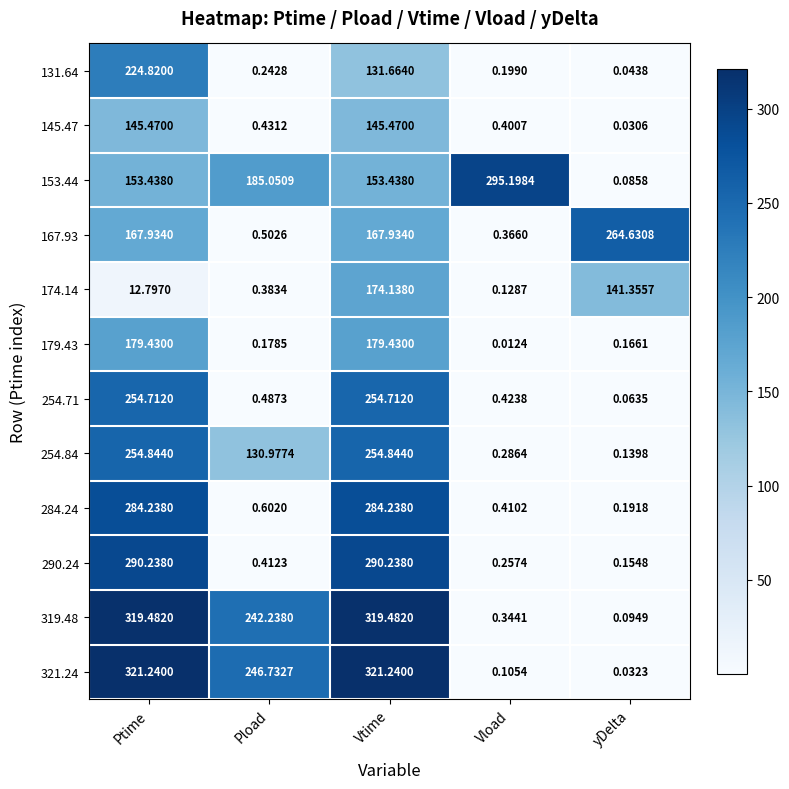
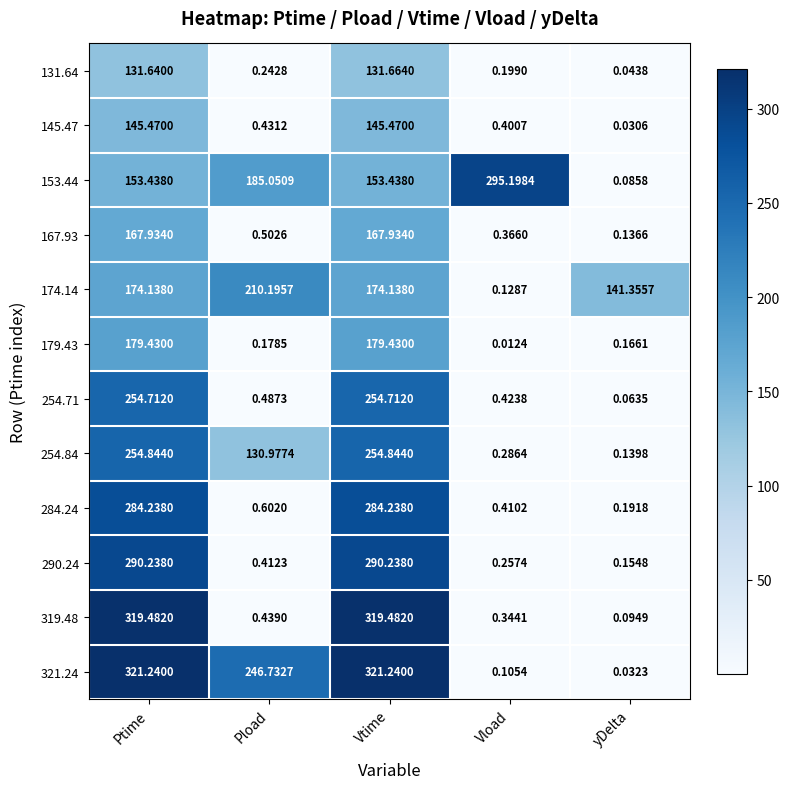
  {
    "131.64": {
-     "Ptime": 224.8200,
+     "Ptime": 131.6400,
      "Pload": 0.2428,
      "Vtime": 131.6640,
      "Vload": 0.1990,
      "yDelta": 0.0438
    },
    "145.47": {
      "Ptime": 145.4700,
      "Pload": 0.4312,
      "Vtime": 145.4700,
      "Vload": 0.4007,
      "yDelta": 0.0306
    },
    "153.44": {
      "Ptime": 153.4380,
      "Pload": 185.0509,
      "Vtime": 153.4380,
      "Vload": 295.1984,
      "yDelta": 0.0858
    },
    "167.93": {
      "Ptime": 167.9340,
      "Pload": 0.5026,
      "Vtime": 167.9340,
      "Vload": 0.3660,
-     "yDelta": 264.6308
+     "yDelta": 0.1366
    },
    "174.14": {
-     "Ptime": 12.7970,
-     "Pload": 0.3834,
+     "Ptime": 174.1380,
+     "Pload": 210.1957,
      "Vtime": 174.1380,
      "Vload": 0.1287,
      "yDelta": 141.3557
    },
    "179.43": {
      "Ptime": 179.4300,
      "Pload": 0.1785,
      "Vtime": 179.4300,
      "Vload": 0.0124,
      "yDelta": 0.1661
    },
    "254.71": {
      "Ptime": 254.7120,
      "Pload": 0.4873,
      "Vtime": 254.7120,
      "Vload": 0.4238,
      "yDelta": 0.0635
    },
    "254.84": {
      "Ptime": 254.8440,
      "Pload": 130.9774,
      "Vtime": 254.8440,
      "Vload": 0.2864,
      "yDelta": 0.1398
    },
    "284.24": {
      "Ptime": 284.2380,
      "Pload": 0.6020,
      "Vtime": 284.2380,
      "Vload": 0.4102,
      "yDelta": 0.1918
    },
    "290.24": {
      "Ptime": 290.2380,
      "Pload": 0.4123,
      "Vtime": 290.2380,
      "Vload": 0.2574,
      "yDelta": 0.1548
    },
    "319.48": {
      "Ptime": 319.4820,
-     "Pload": 242.2380,
+     "Pload": 0.4390,
      "Vtime": 319.4820,
      "Vload": 0.3441,
      "yDelta": 0.0949
    },
    "321.24": {
      "Ptime": 321.2400,
      "Pload": 246.7327,
      "Vtime": 321.2400,
      "Vload": 0.1054,
      "yDelta": 0.0323
    }
  }
